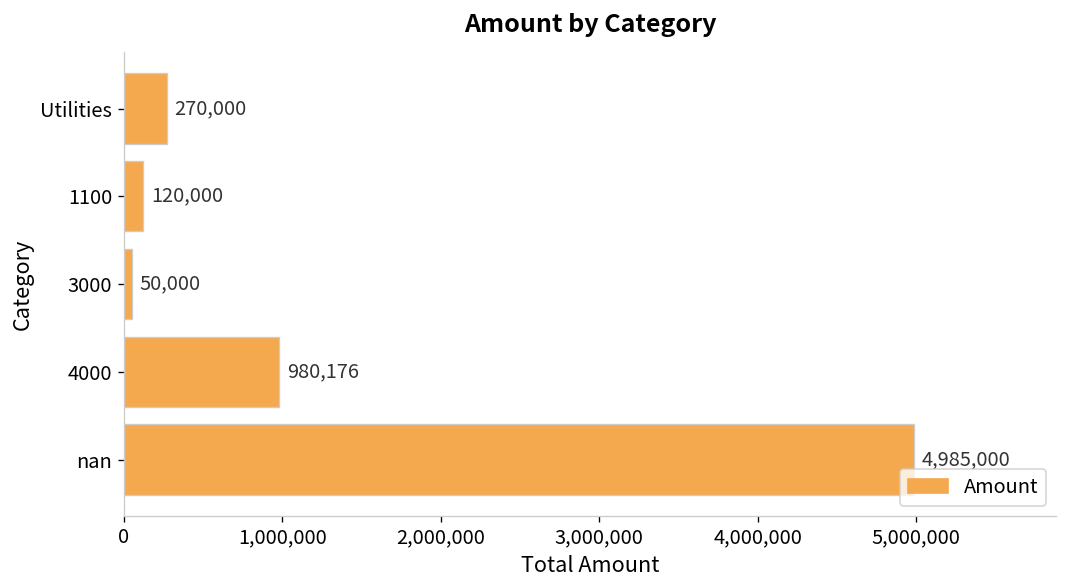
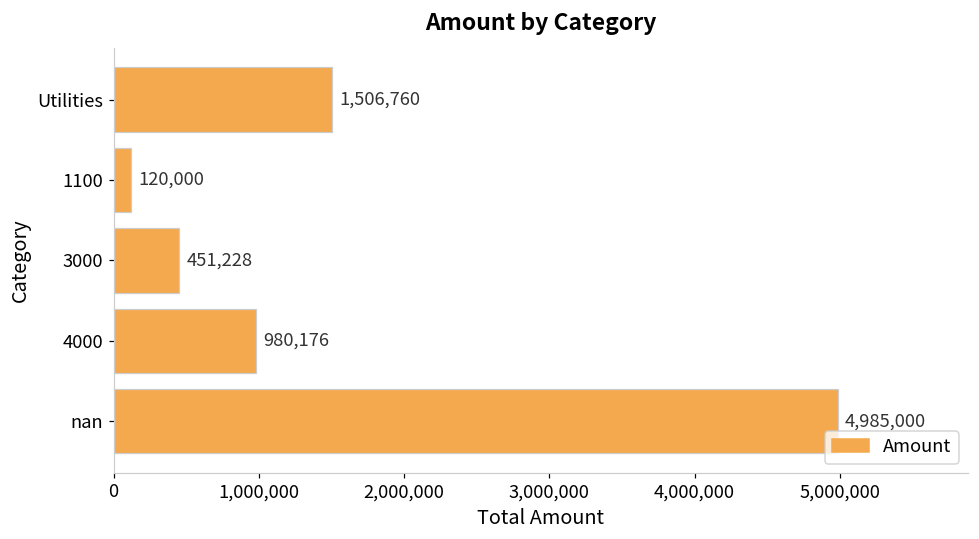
  {
-   "Utilities": "270,000",
+   "Utilities": "1,506,760",
    "1100": "120,000",
-   "3000": "50,000",
+   "3000": "451,228",
    "4000": "980,176"
  }
